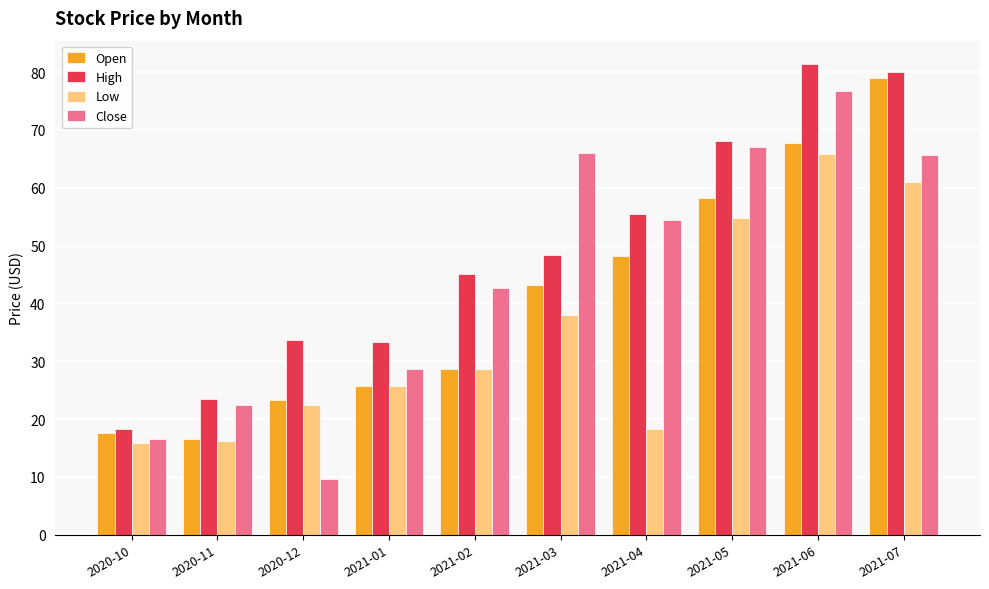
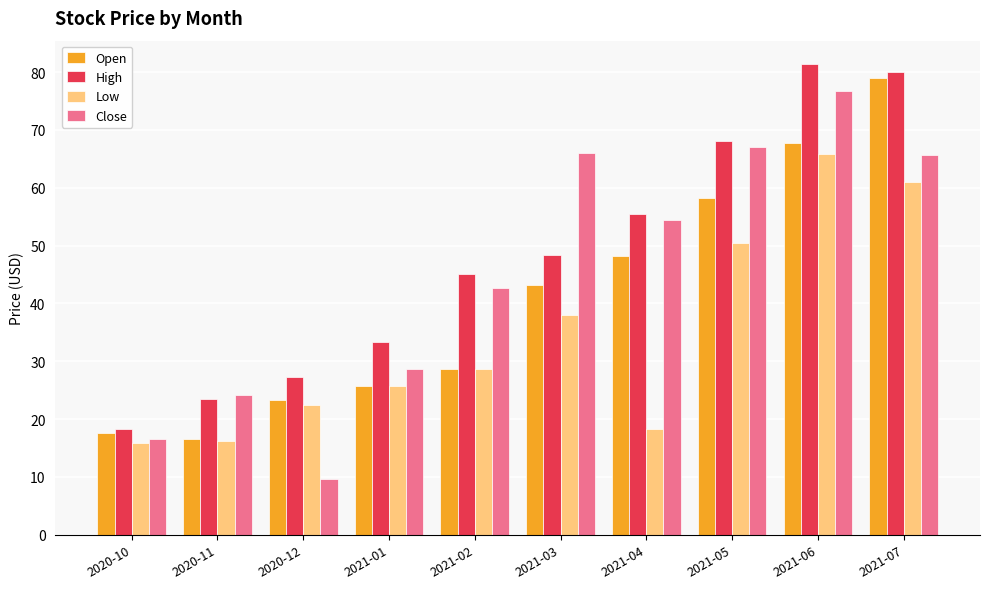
  {
    "Open": {
      "2020-10": 18,
      "2020-11": 17,
      "2020-12": 23,
      "2021-01": 26,
      "2021-02": 29,
      "2021-03": 43,
      "2021-04": 48,
      "2021-05": 58,
      "2021-06": 68,
      "2021-07": 79
    },
    "High": {
      "2020-10": 18,
      "2020-11": 23,
-     "2020-12": 34,
+     "2020-12": 27,
      "2021-01": 33,
      "2021-02": 45,
      "2021-03": 48,
      "2021-04": 56,
      "2021-05": 68,
      "2021-06": 81,
      "2021-07": 80
    },
    "Low": {
      "2020-10": 16,
      "2020-11": 16,
      "2020-12": 23,
      "2021-01": 26,
      "2021-02": 29,
      "2021-03": 38,
      "2021-04": 18,
-     "2021-05": 55,
+     "2021-05": 51,
      "2021-06": 66,
      "2021-07": 61
    },
    "Close": {
      "2020-10": 17,
-     "2020-11": 22,
+     "2020-11": 24,
      "2020-12": 10,
      "2021-01": 29,
      "2021-02": 43,
      "2021-03": 66,
      "2021-04": 54,
      "2021-05": 67,
      "2021-06": 77,
      "2021-07": 66
    }
  }
